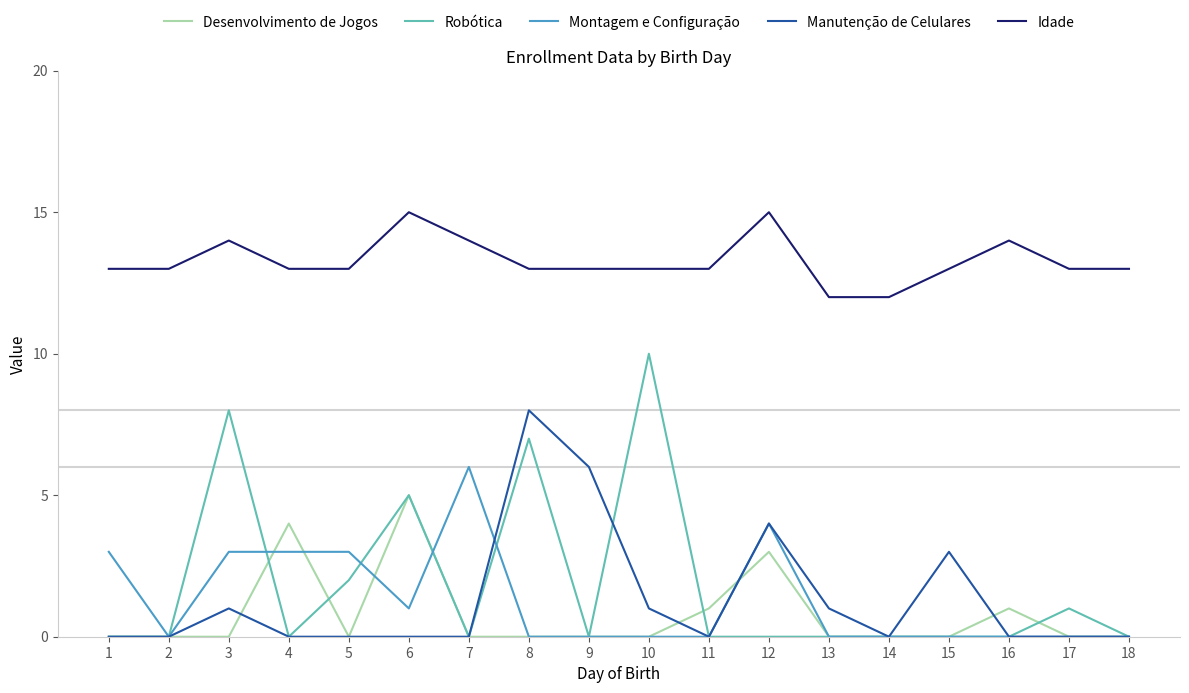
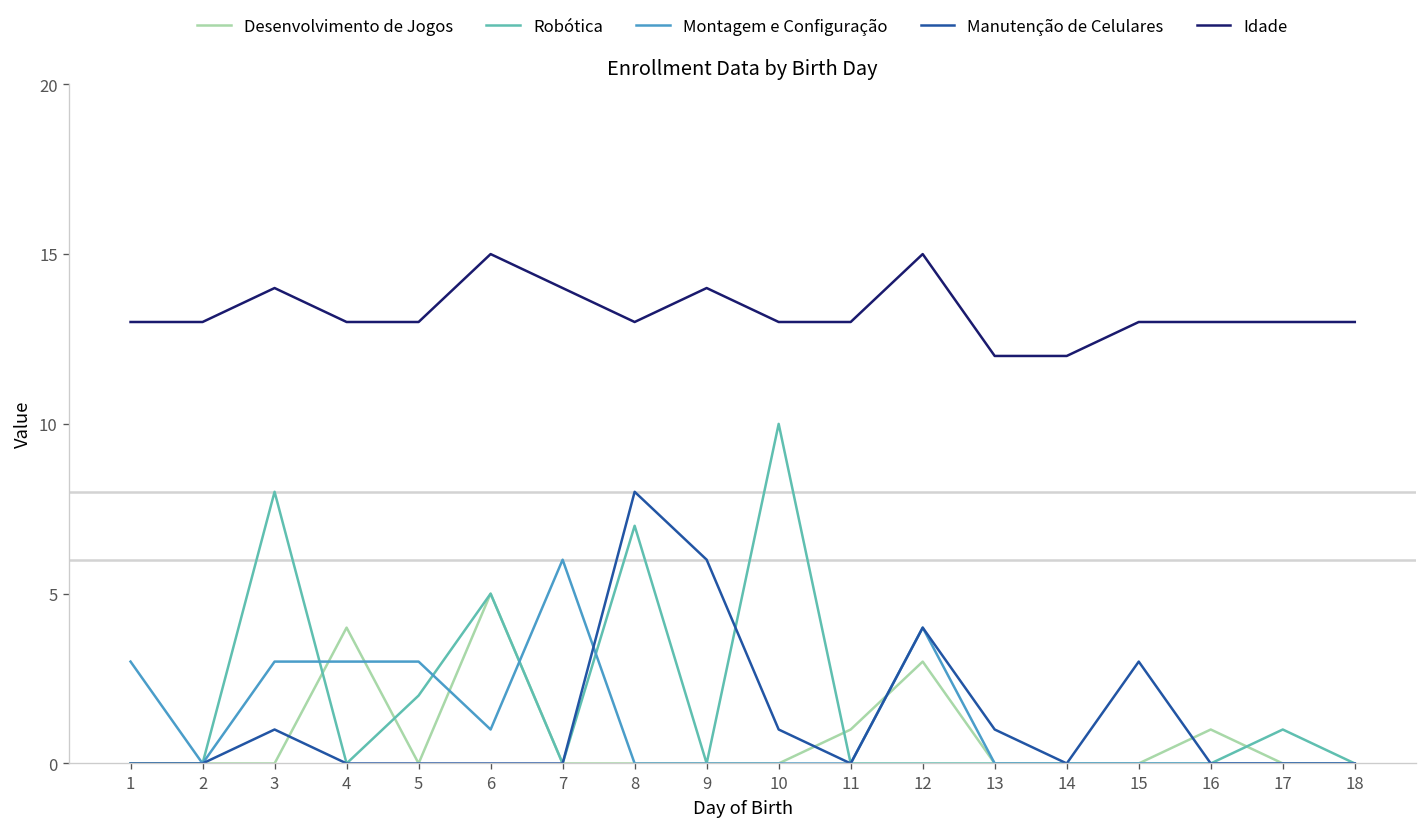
  {
    "Desenvolvimento de Jogos": {
      "3": 0,
      "4": 4,
      "11": 1,
      "12": 3,
      "16": 1
    },
    "Manutenção de Celulares": {
      "3": 1,
      "6": 0,
      "8": 8,
      "9": 6,
      "10": 1,
      "13": 1,
      "15": 3
    },
    "Idade": {
      "1": 13,
      "2": 13,
      "3": 14,
      "4": 13,
      "5": 13,
      "6": 15,
      "7": 14,
      "8": 13,
-     "9": 13,
+     "9": 14,
      "10": 13,
      "11": 13,
      "12": 15,
      "13": 12,
      "14": 12,
      "15": 13,
-     "16": 14,
+     "16": 13,
      "17": 13,
      "18": 13
    }
  }
